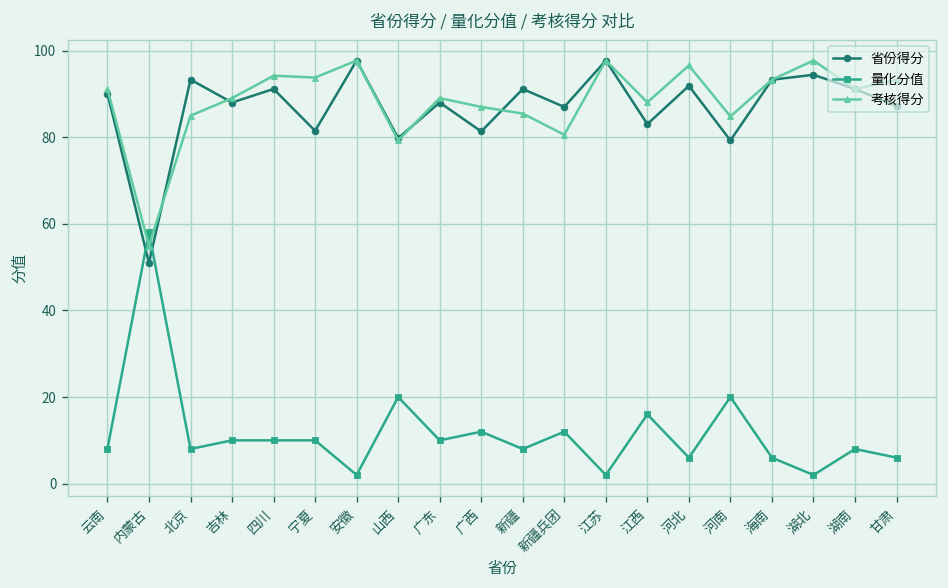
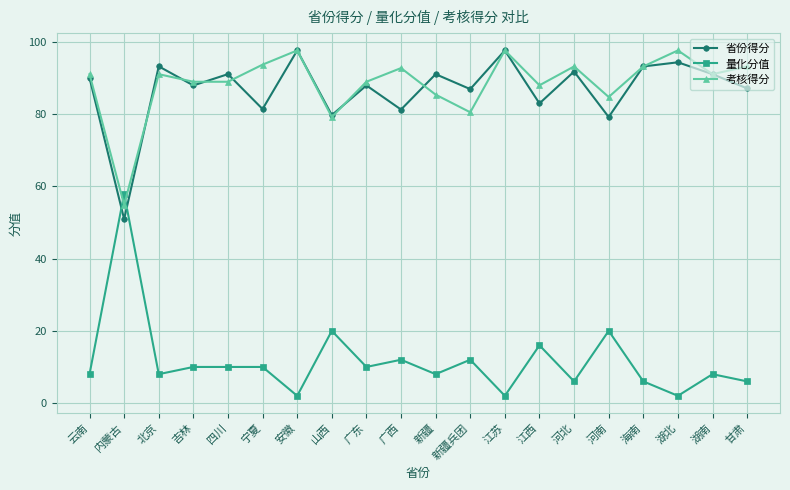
  {
    "考核得分": {
      "云南": 91,
      "内蒙古": 55,
-     "北京": 85,
+     "北京": 91,
      "吉林": 89,
-     "四川": 94,
+     "四川": 89,
      "宁夏": 94,
      "广东": 89,
-     "广西": 87,
+     "广西": 93,
      "新疆": 85,
      "新疆兵团": 81,
      "江西": 88,
-     "河北": 97,
+     "河北": 93,
      "河南": 85,
      "湖北": 98
    }
  }
